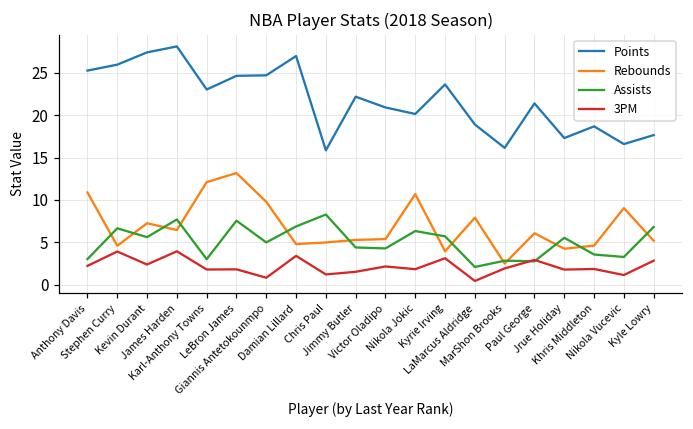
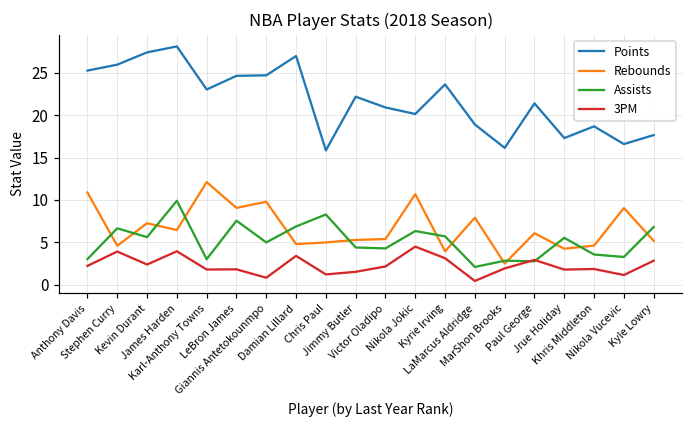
  {
    "Points": {
      "Anthony Davis": 25,
      "Stephen Curry": 26,
      "Kevin Durant": 27,
      "James Harden": 28,
      "Karl-Anthony Towns": 23,
      "LeBron James": 25,
      "Giannis Antetokounmpo": 25,
      "Damian Lillard": 27,
      "Chris Paul": 16,
      "Jimmy Butler": 22,
      "Victor Oladipo": 21,
      "Nikola Jokic": 20,
      "Kyrie Irving": 24,
      "LaMarcus Aldridge": 19,
      "MarShon Brooks": 16,
      "Paul George": 21,
      "Jrue Holiday": 17,
      "Khris Middleton": 19,
      "Nikola Vucevic": 17,
      "Kyle Lowry": 18
    },
    "Rebounds": {
      "Anthony Davis": 11,
      "Stephen Curry": 5,
      "Kevin Durant": 7,
      "James Harden": 6,
      "Karl-Anthony Towns": 12,
-     "LeBron James": 13,
+     "LeBron James": 9,
      "Giannis Antetokounmpo": 10,
      "Damian Lillard": 5,
      "Chris Paul": 5,
      "Jimmy Butler": 5,
      "Victor Oladipo": 5,
      "Nikola Jokic": 11,
      "Kyrie Irving": 4,
      "LaMarcus Aldridge": 8,
      "Paul George": 6,
      "Jrue Holiday": 4,
      "Khris Middleton": 5,
      "Nikola Vucevic": 9,
      "Kyle Lowry": 5
    },
    "Assists": {
      "Anthony Davis": 3,
      "Stephen Curry": 7,
      "Kevin Durant": 6,
-     "James Harden": 8,
+     "James Harden": 10,
      "Karl-Anthony Towns": 3,
      "LeBron James": 8,
      "Giannis Antetokounmpo": 5,
      "Damian Lillard": 7,
      "Chris Paul": 8,
      "Jimmy Butler": 4,
      "Victor Oladipo": 4,
      "Nikola Jokic": 6,
      "Kyrie Irving": 6,
      "LaMarcus Aldridge": 2,
      "Jrue Holiday": 6,
      "Khris Middleton": 4,
      "Nikola Vucevic": 3,
      "Kyle Lowry": 7
    },
    "3PM": {
      "Anthony Davis": 2,
      "Stephen Curry": 4,
      "Kevin Durant": 2,
      "James Harden": 4,
      "Karl-Anthony Towns": 2,
      "LeBron James": 2,
      "Giannis Antetokounmpo": 1,
      "Damian Lillard": 3,
      "Chris Paul": 1,
      "Jimmy Butler": 2,
      "Victor Oladipo": 2,
-     "Nikola Jokic": 2,
+     "Nikola Jokic": 4,
      "Kyrie Irving": 3,
      "LaMarcus Aldridge": 0,
      "MarShon Brooks": 2,
      "Jrue Holiday": 2,
      "Khris Middleton": 2,
      "Nikola Vucevic": 1,
      "Kyle Lowry": 3
    }
  }
